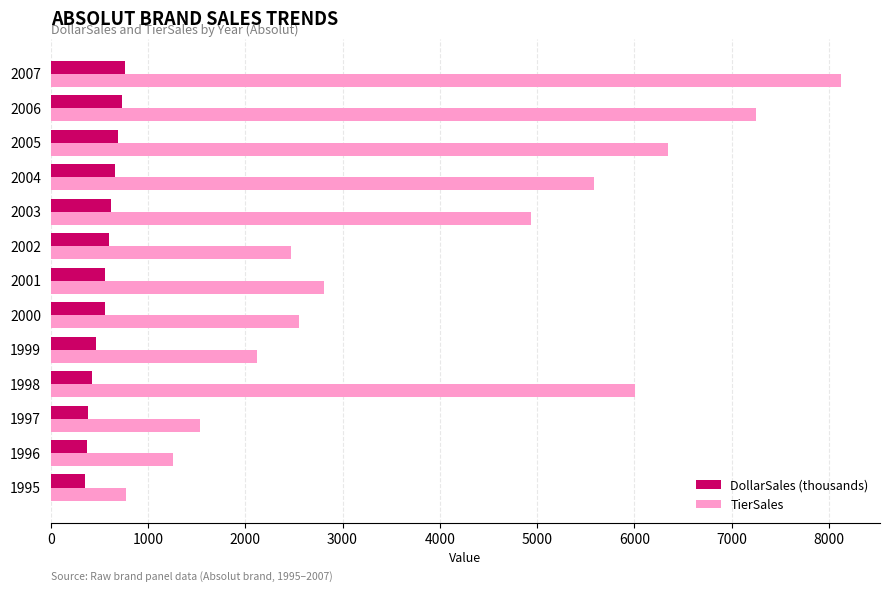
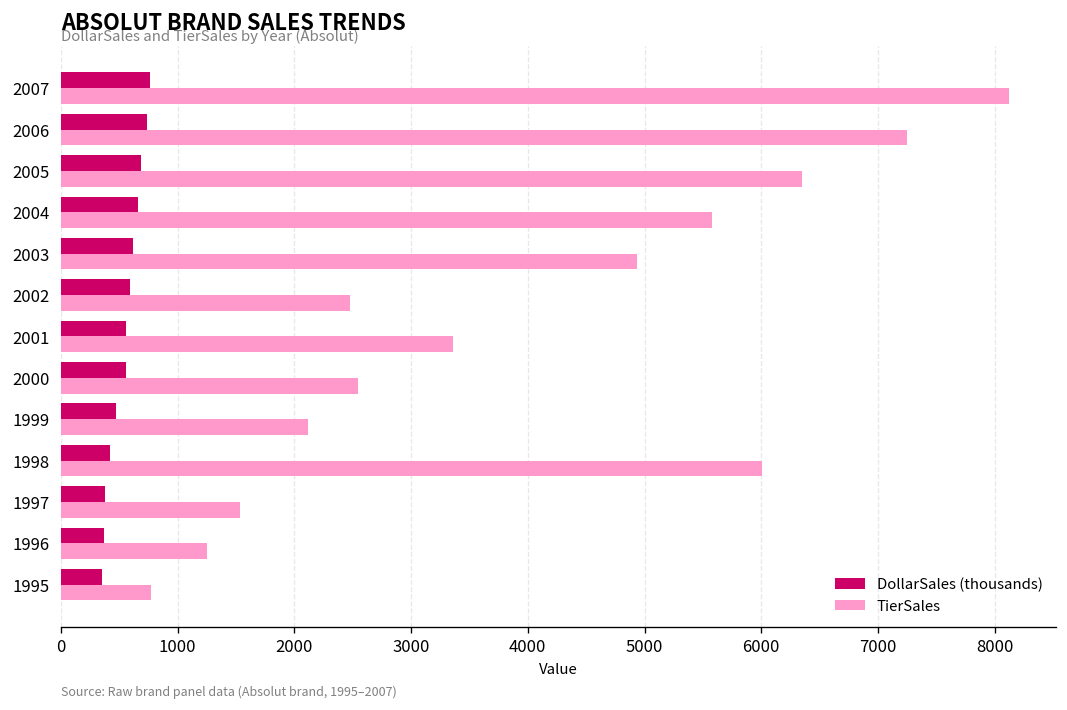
  {
    "DollarSales (thousands)": {
      "2007": 800,
      "2006": 700,
      "2005": 700,
      "2004": 700,
      "2003": 600,
      "2002": 600,
      "2001": 600,
      "2000": 600,
      "1999": 500,
      "1998": 400,
      "1997": 400,
      "1996": 400,
      "1995": 400
    },
    "TierSales": {
      "2007": 8100,
      "2006": 7300,
      "2005": 6300,
      "2004": 5600,
      "2003": 4900,
      "2002": 2500,
-     "2001": 2800,
+     "2001": 3400,
      "2000": 2500,
      "1999": 2100,
      "1998": 6000,
      "1997": 1500,
      "1996": 1300,
      "1995": 800
    }
  }
